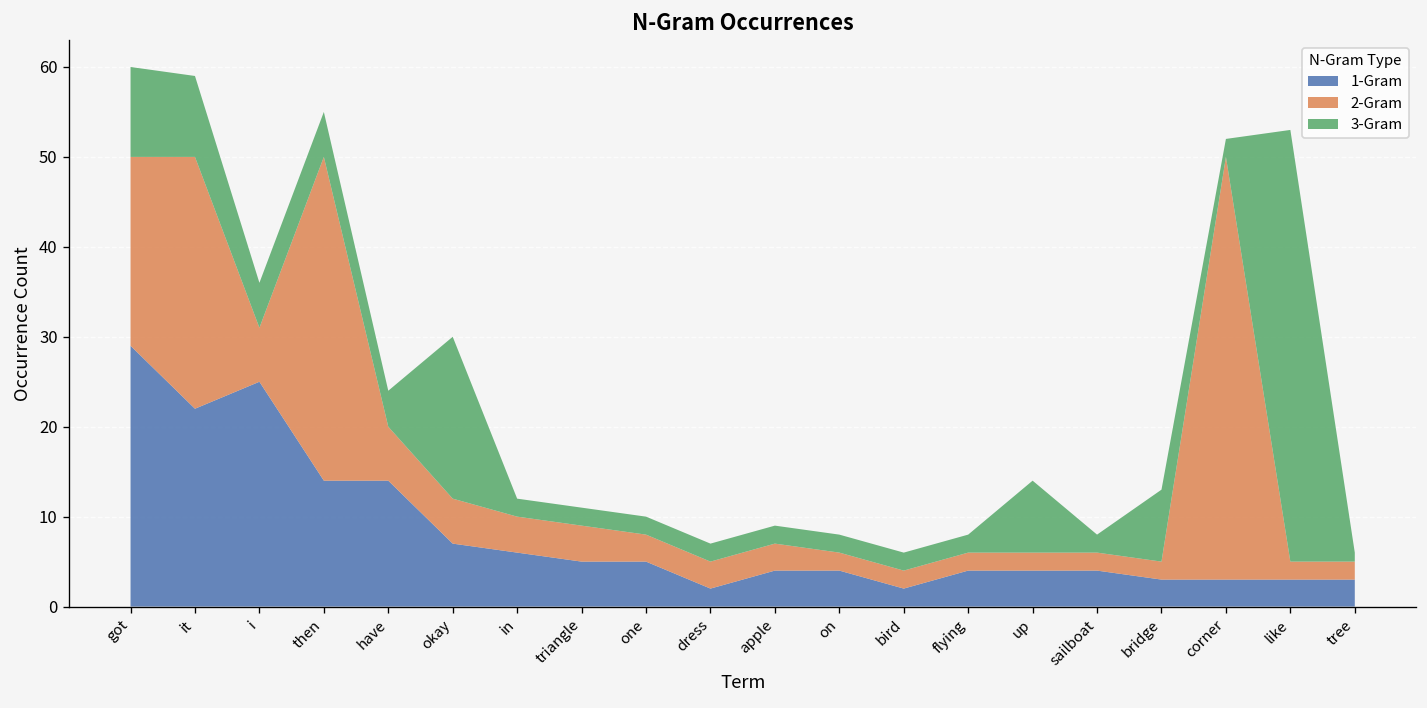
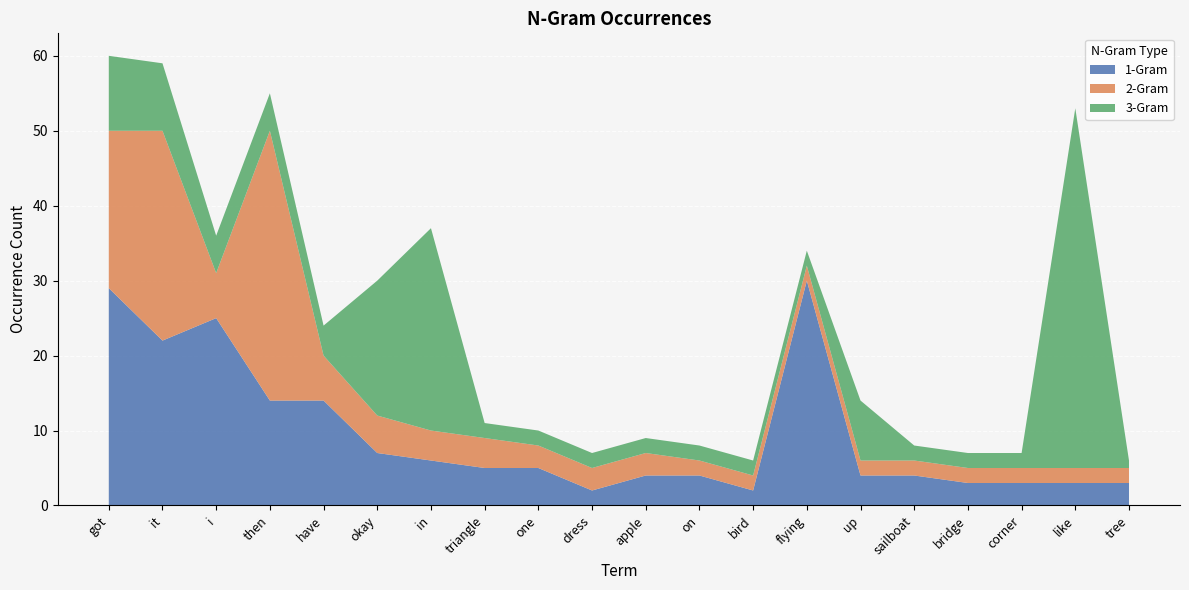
  {
    "1-Gram": {
      "got": 29,
      "it": 22,
      "i": 25,
      "then": 14,
      "have": 14,
      "okay": 7,
      "in": 6,
      "triangle": 5,
      "one": 5,
      "dress": 2,
      "apple": 4,
      "on": 4,
      "bird": 2,
-     "flying": 4,
+     "flying": 30,
      "up": 4,
      "sailboat": 4,
      "bridge": 3,
      "corner": 3,
      "like": 3,
      "tree": 3
    },
    "2-Gram": {
      "got": 21,
      "it": 28,
      "i": 6,
      "then": 36,
      "have": 6,
      "okay": 5,
      "in": 4,
      "triangle": 4,
      "one": 3,
      "dress": 3,
      "apple": 3,
      "on": 2,
      "bird": 2,
      "flying": 2,
      "up": 2,
      "sailboat": 2,
      "bridge": 2,
-     "corner": 47,
+     "corner": 2,
      "like": 2,
      "tree": 2
    },
    "3-Gram": {
      "got": 10,
      "it": 9,
      "i": 5,
      "then": 5,
      "have": 4,
      "okay": 18,
-     "in": 2,
+     "in": 27,
      "triangle": 2,
      "one": 2,
      "dress": 2,
      "apple": 2,
      "on": 2,
      "bird": 2,
      "flying": 2,
      "up": 8,
      "sailboat": 2,
-     "bridge": 8,
+     "bridge": 2,
      "corner": 2,
      "like": 48,
      "tree": 1
    }
  }
